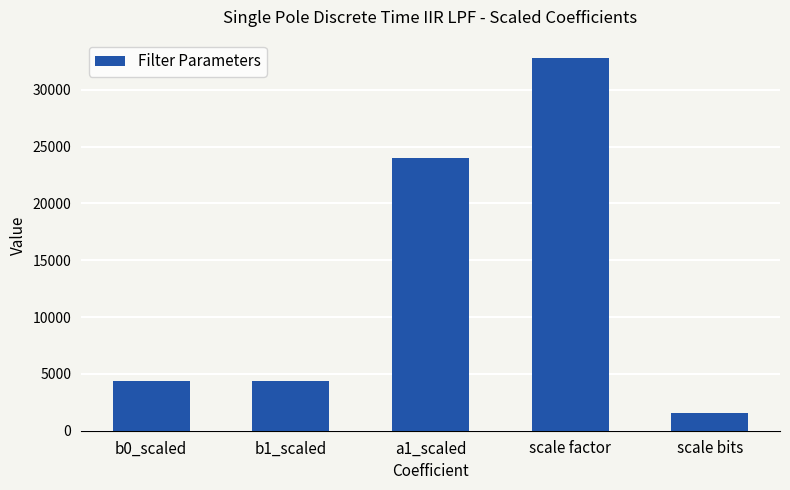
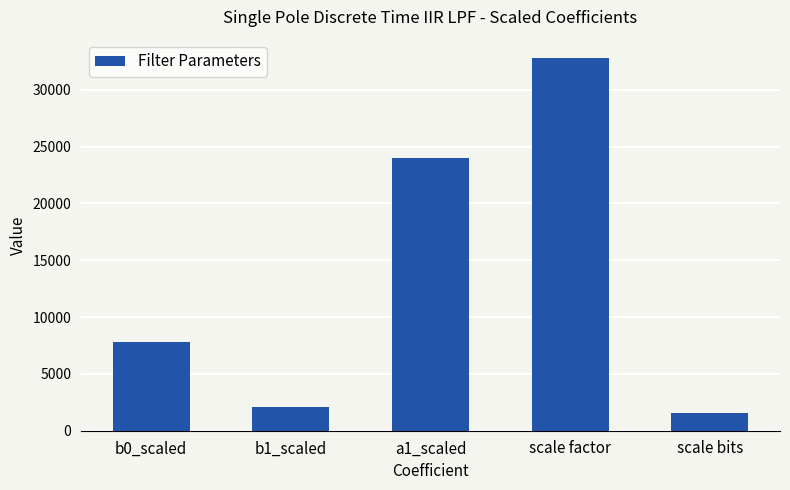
  {
-   "b0_scaled": 4400,
-   "b1_scaled": 4400,
+   "b0_scaled": 7800,
+   "b1_scaled": 2100,
    "a1_scaled": 24000,
    "scale factor": 32800,
    "scale bits": 1600
  }
